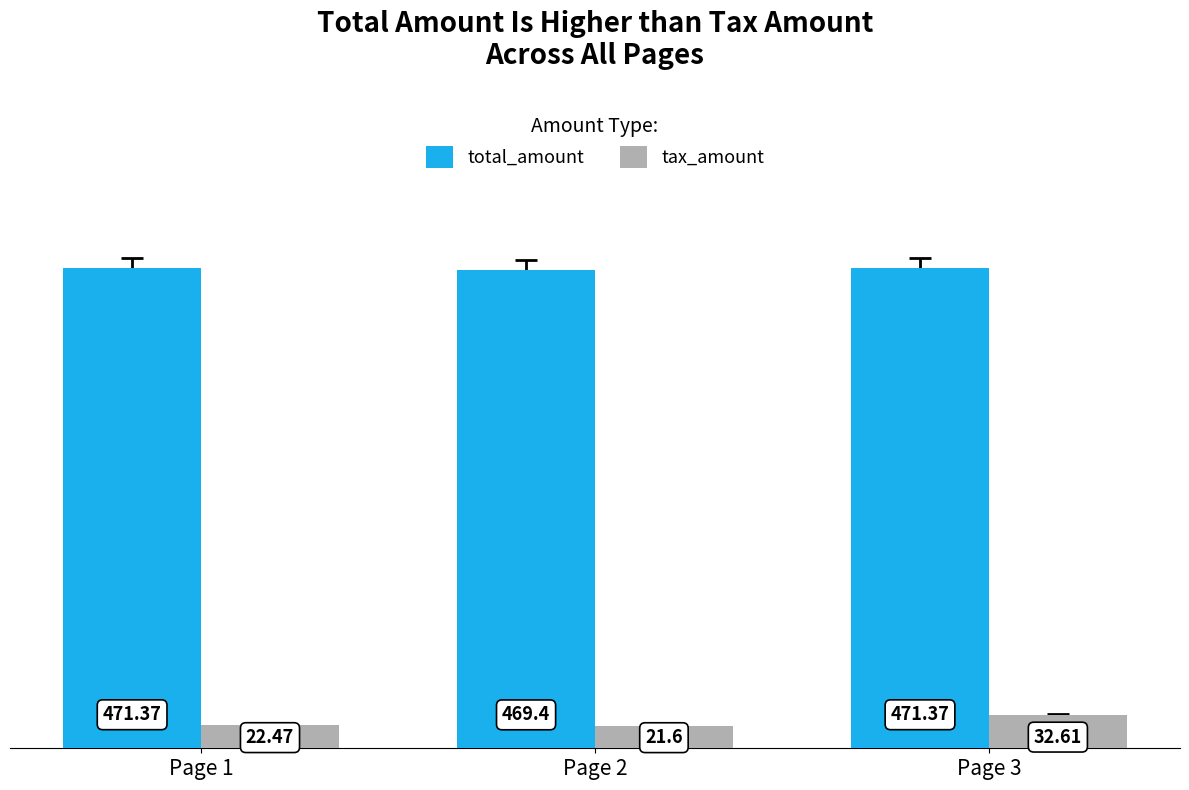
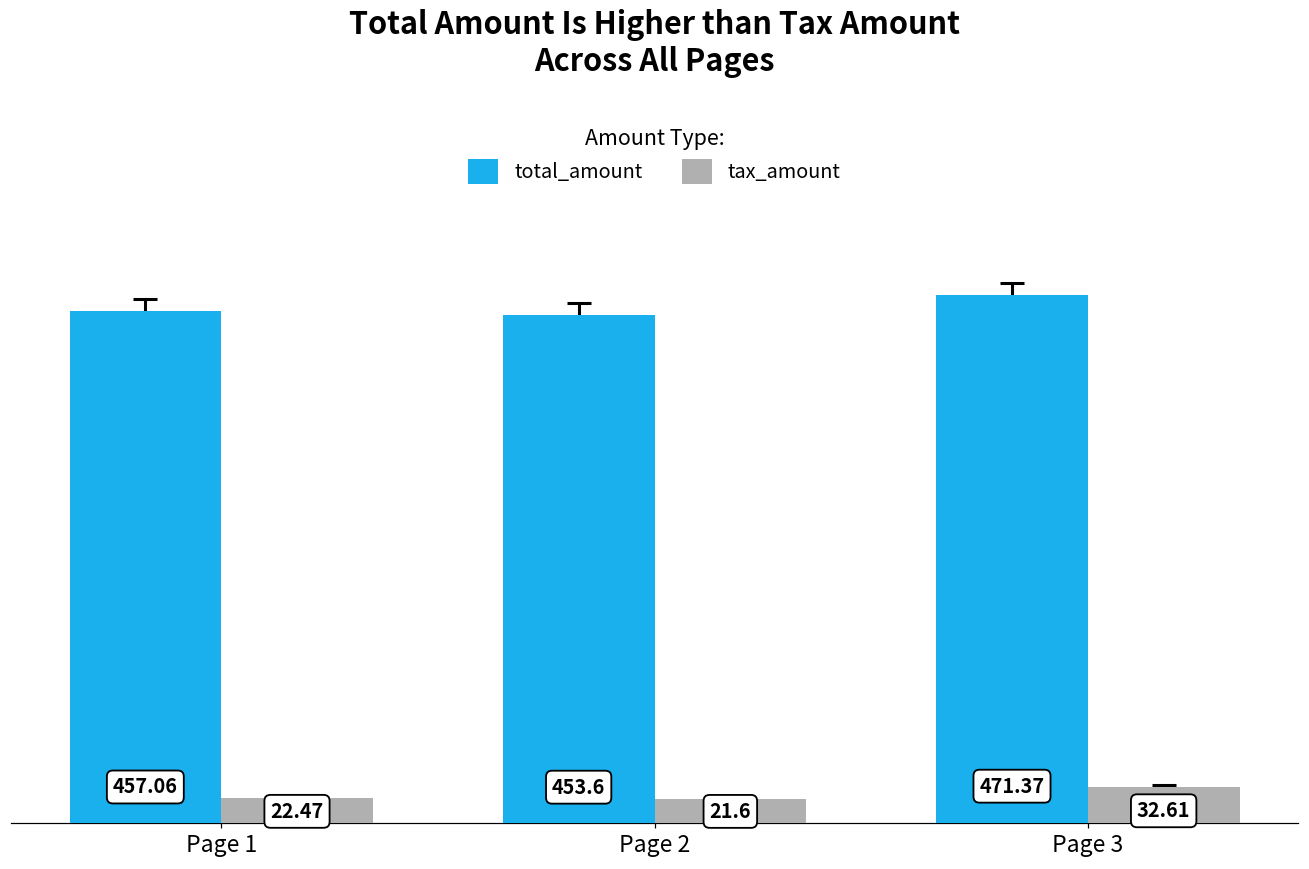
  {
    "total_amount": {
-     "Page 1": 471.37,
-     "Page 2": 469.4
+     "Page 1": 457.06,
+     "Page 2": 453.6
    }
  }
